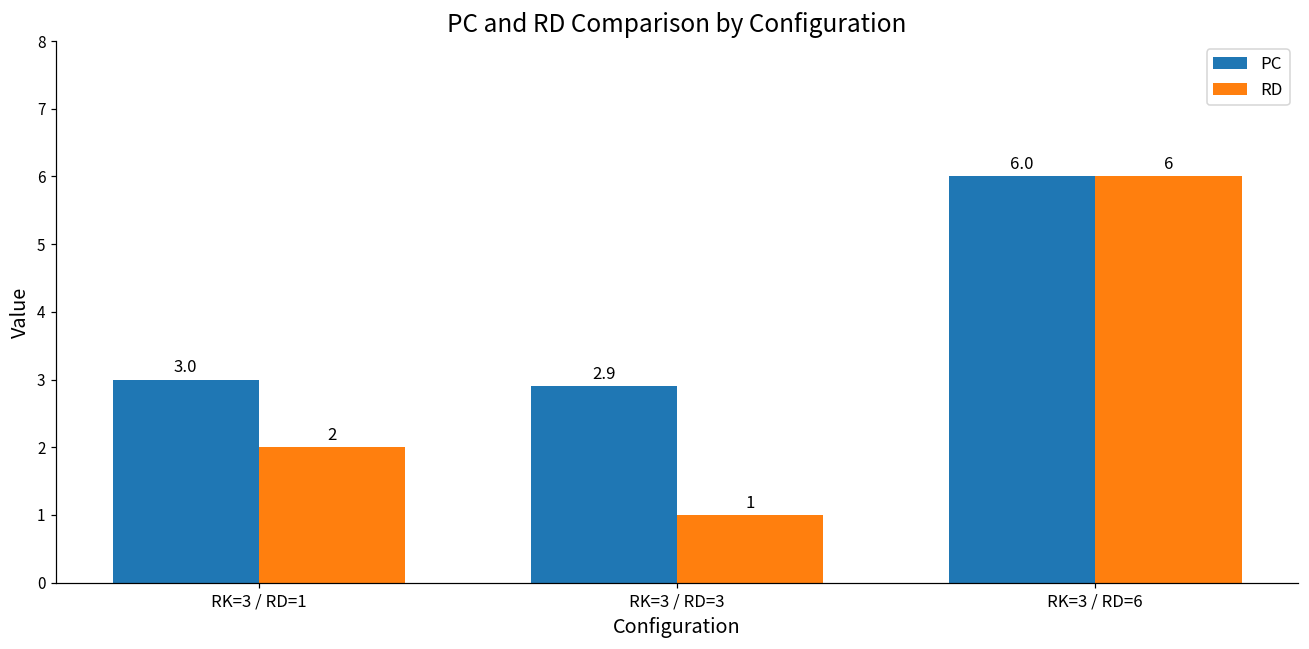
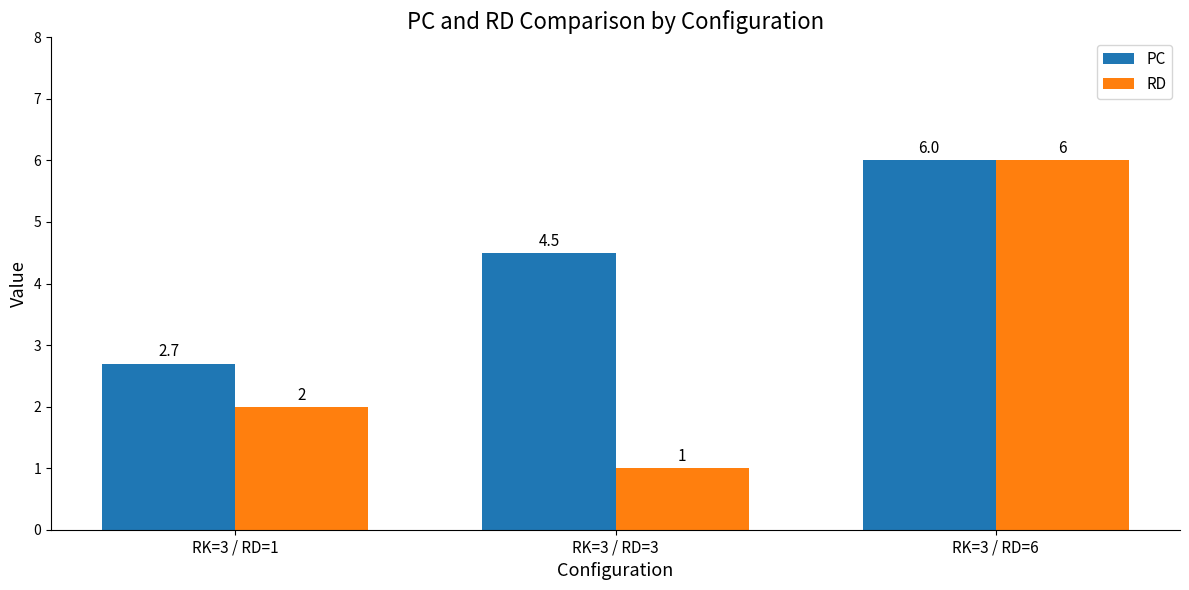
  {
    "PC": {
-     "RK=3 / RD=1": 3.0,
-     "RK=3 / RD=3": 2.9,
+     "RK=3 / RD=1": 2.7,
+     "RK=3 / RD=3": 4.5,
      "RK=3 / RD=6": 6.0
    },
    "RD": {
      "RK=3 / RD=1": 2,
      "RK=3 / RD=3": 1,
      "RK=3 / RD=6": 6
    }
  }
